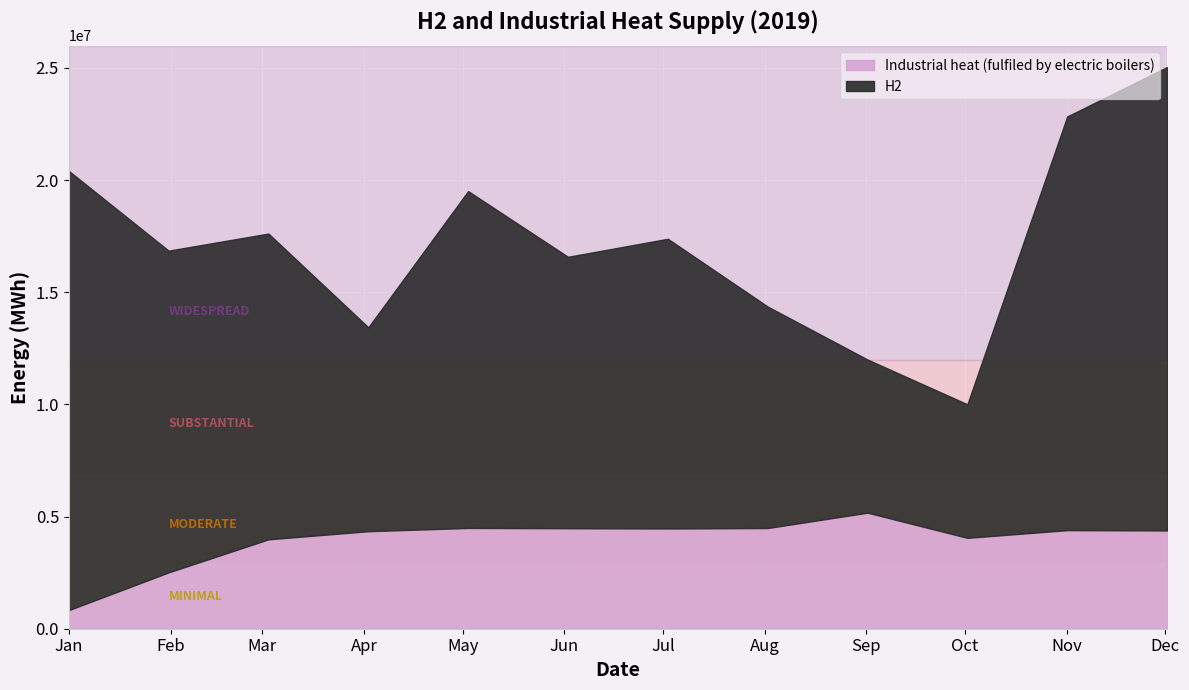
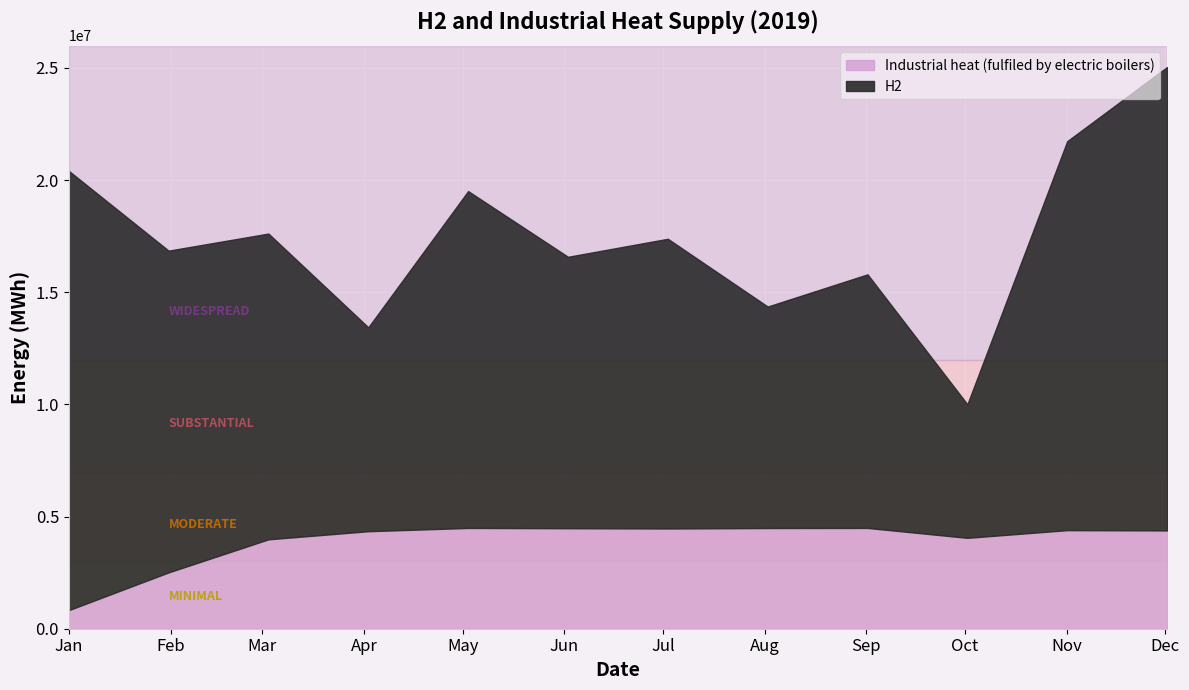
  {
    "Industrial heat (fulfiled by electric boilers)": {
-     "Sep": 5200000,
+     "Sep": 4500000,
      "Nov": 4400000,
      "Dec": 4400000
    },
    "H2": {
      "Jan": 19600000,
      "Feb": 14300000,
-     "Sep": 6800000,
-     "Nov": 18400000,
+     "Sep": 11300000,
+     "Nov": 17300000,
      "Dec": 20700000
    }
  }
